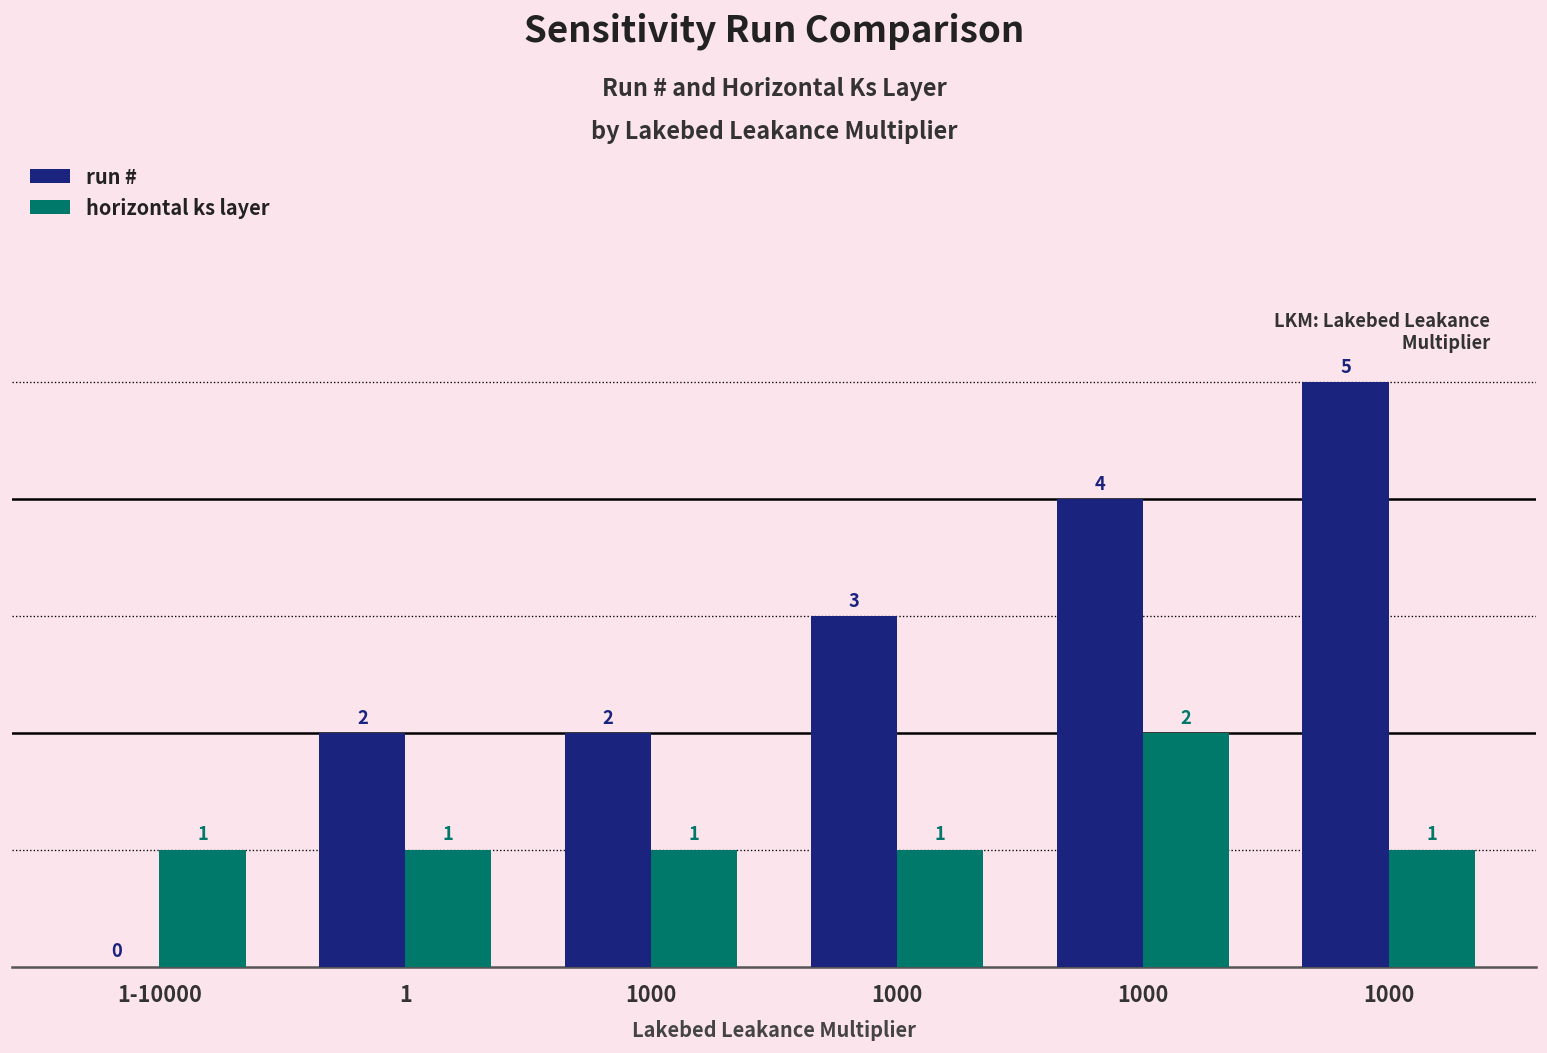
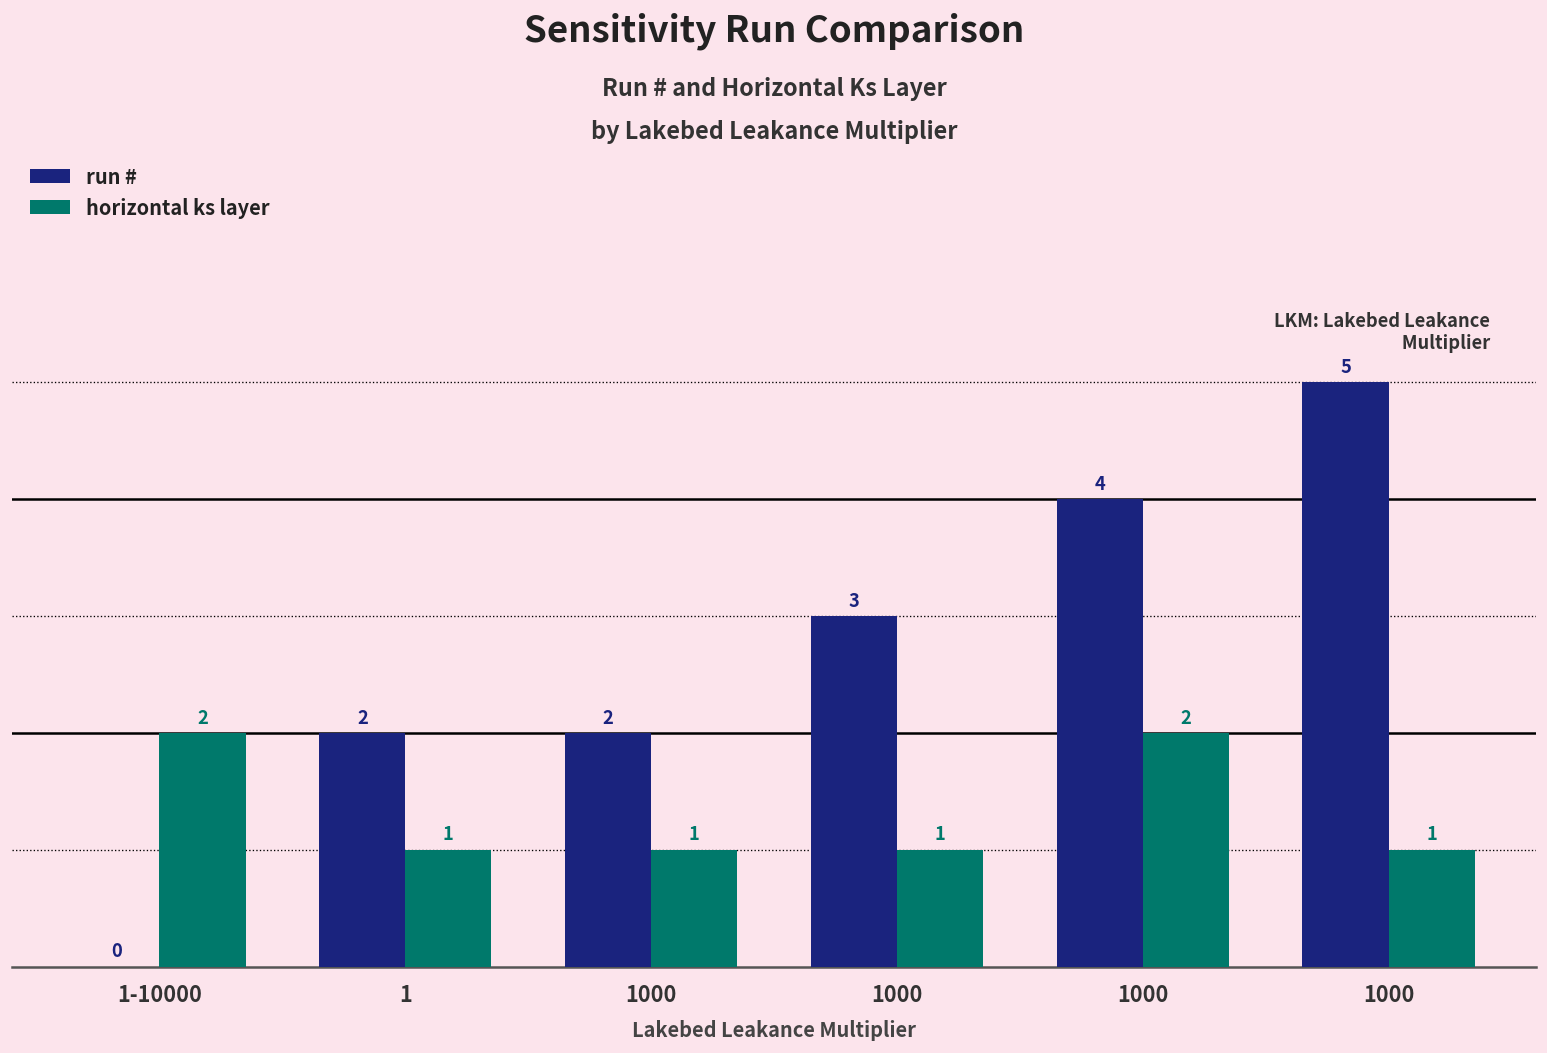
  {
    "run #": {
      "1-10000": 0,
      "1": 2
    },
    "horizontal ks layer": {
-     "1-10000": 1,
+     "1-10000": 2,
      "1": 1
    }
  }
